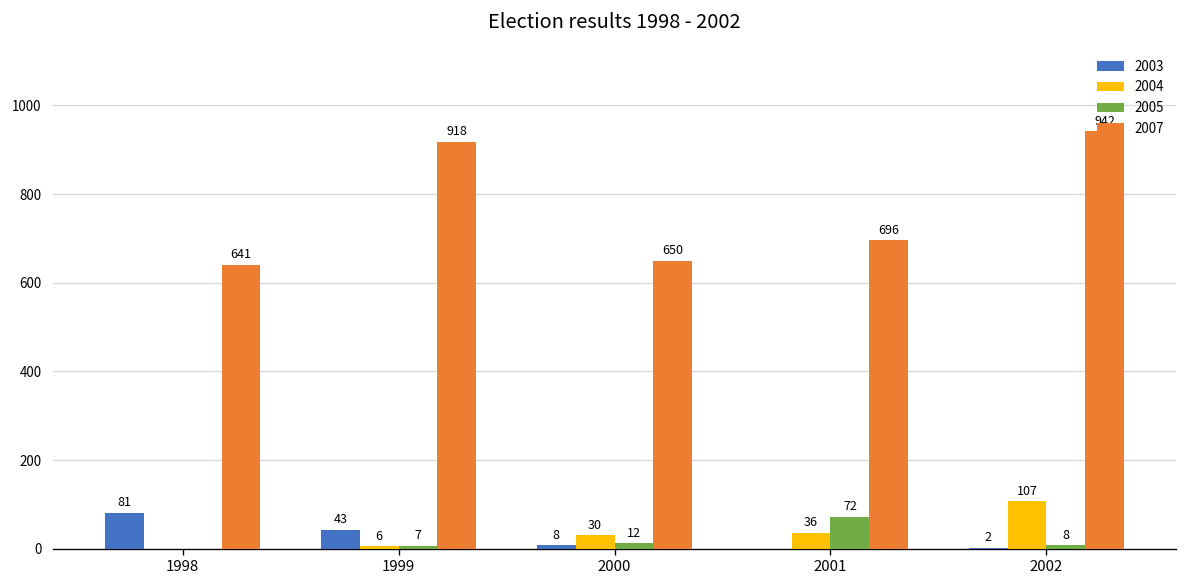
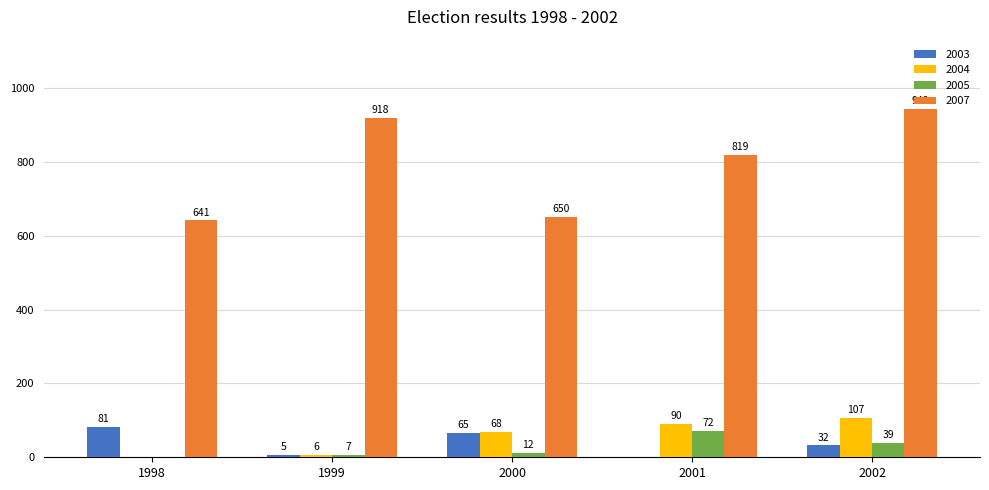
  {
    "2003": {
      "1998": 81,
-     "1999": 43,
-     "2000": 8,
-     "2002": 2
+     "1999": 5,
+     "2000": 65,
+     "2002": 32
    },
    "2004": {
      "1999": 6,
-     "2000": 30,
-     "2001": 36,
+     "2000": 68,
+     "2001": 90,
      "2002": 107
    },
    "2005": {
      "1999": 7,
      "2000": 12,
      "2001": 72,
-     "2002": 8
+     "2002": 39
    },
    "2007": {
      "1998": 641,
      "1999": 918,
      "2000": 650,
-     "2001": 696,
+     "2001": 819,
      "2002": 942
    }
  }
